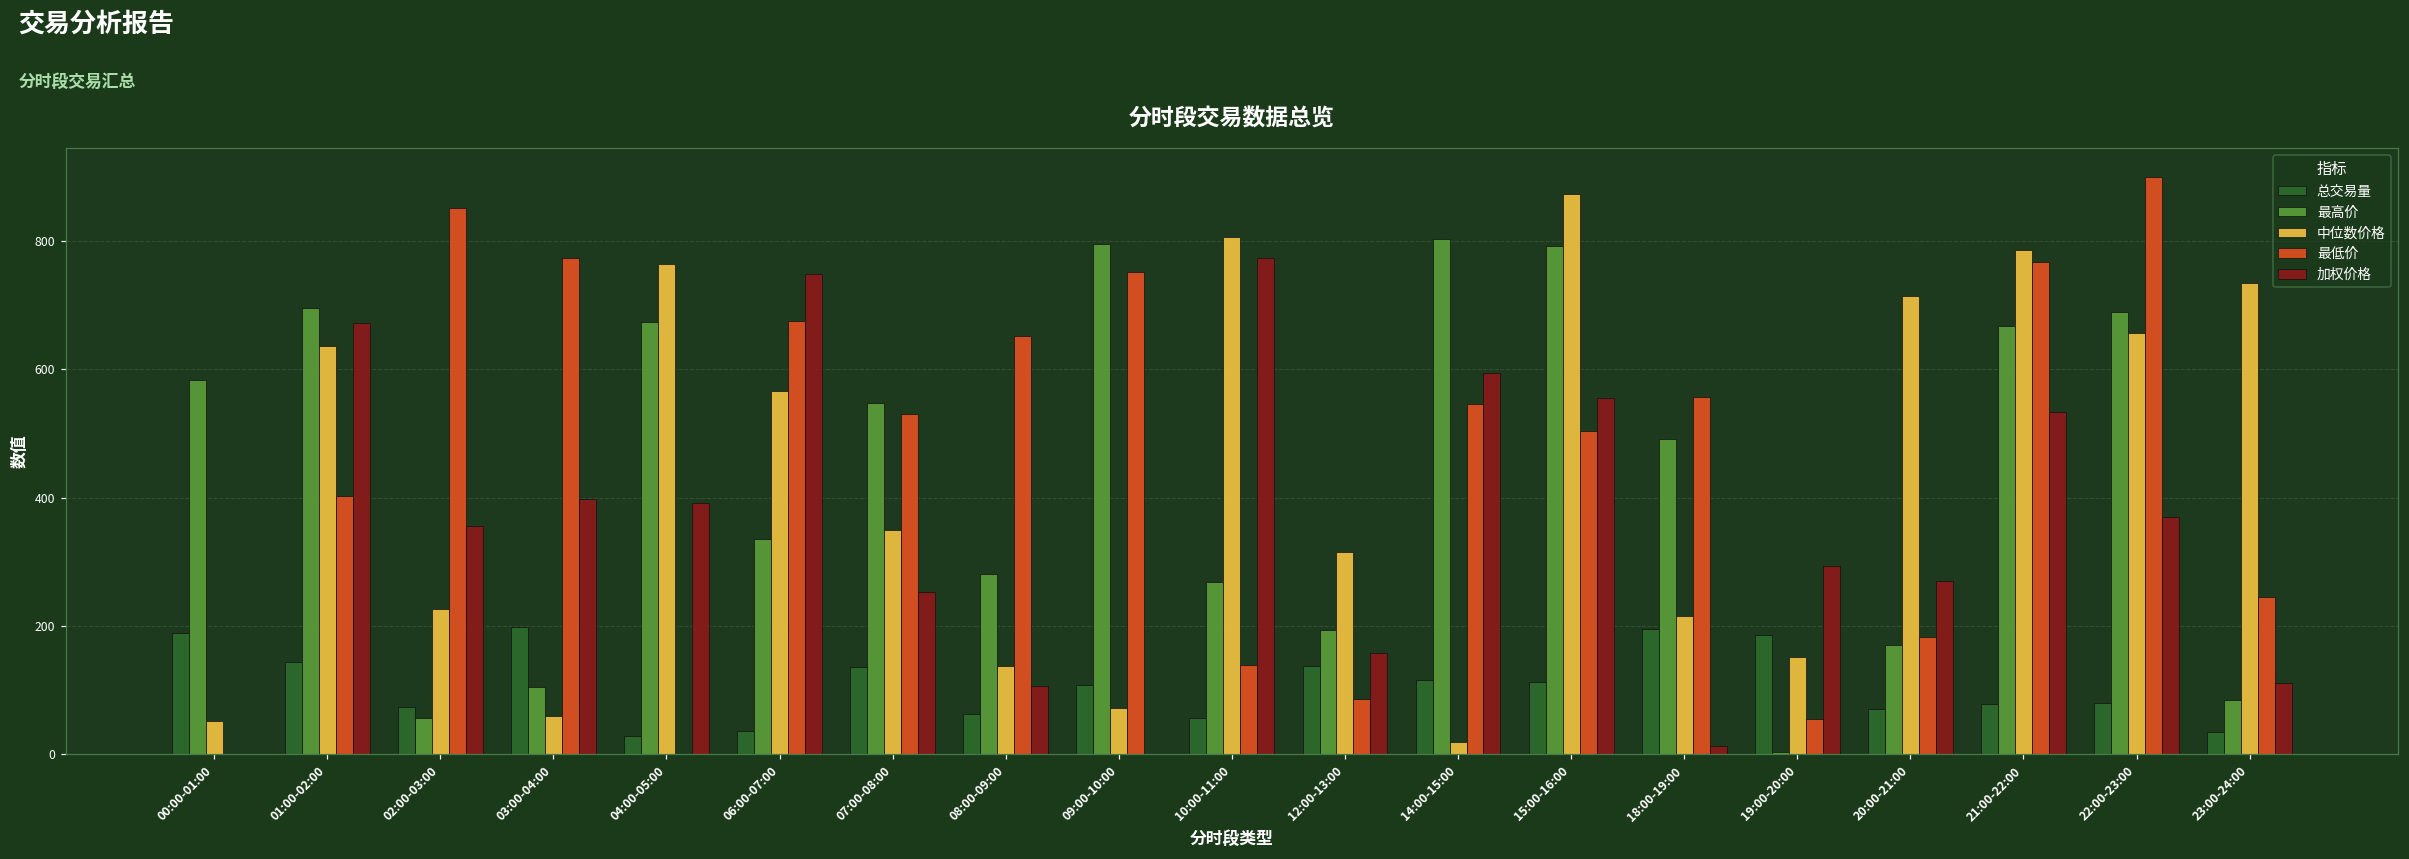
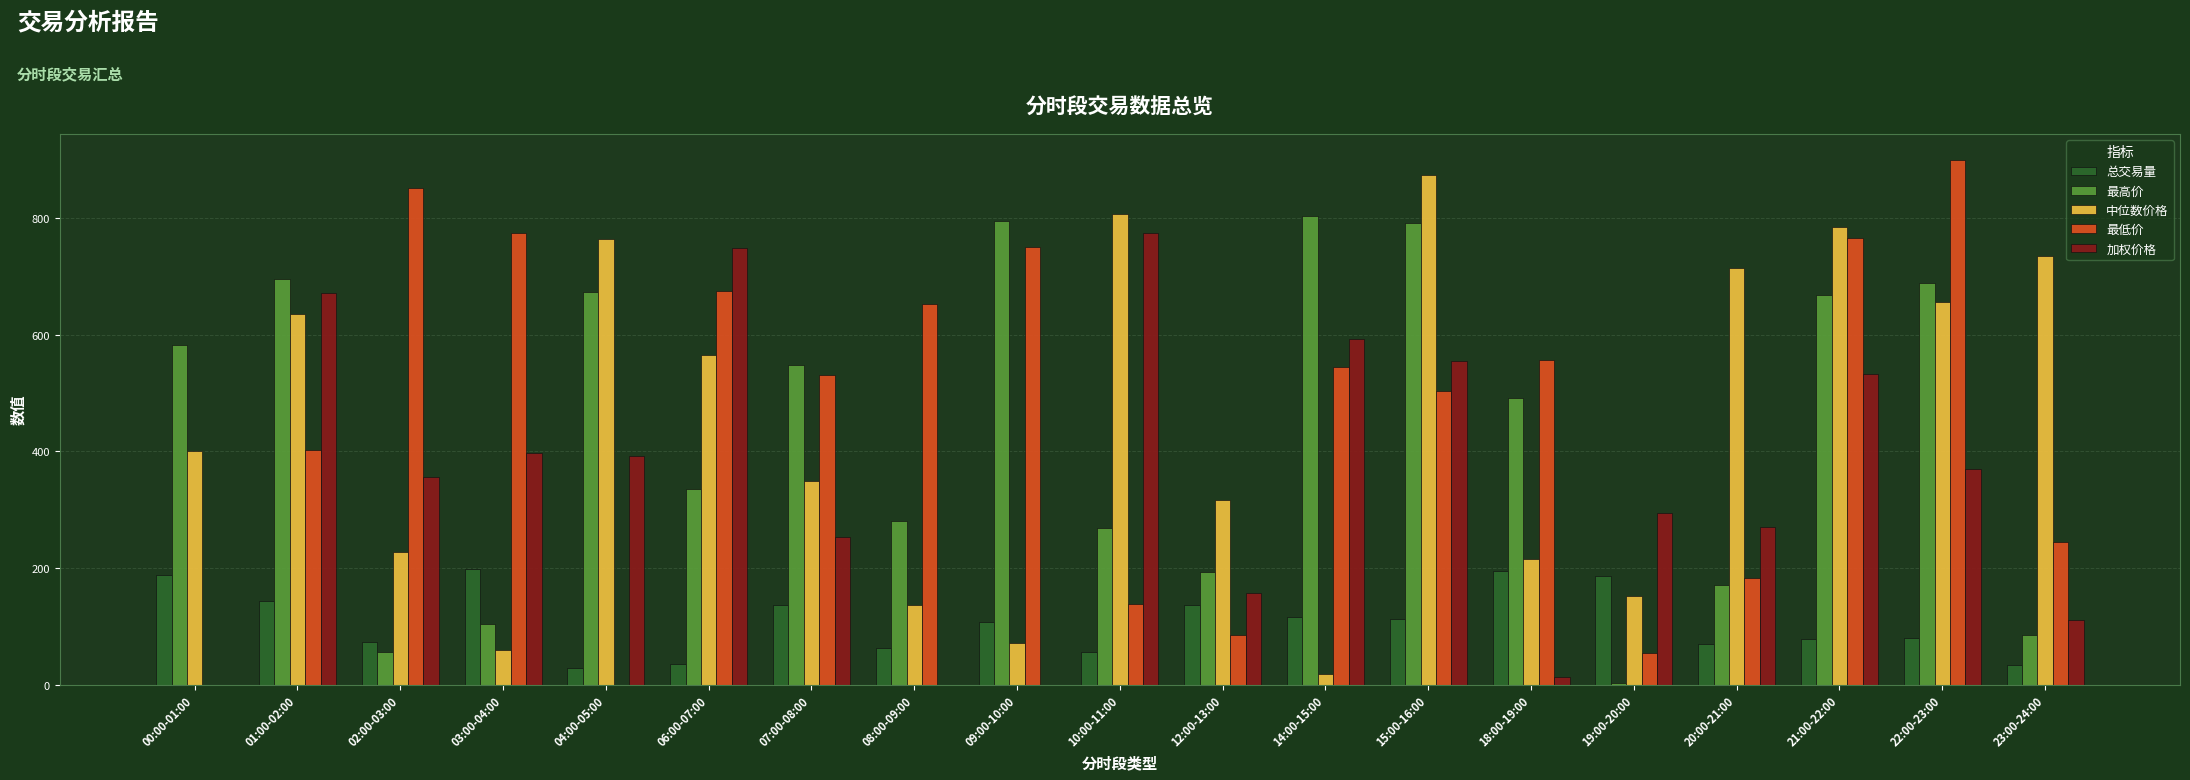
  {
    "总交易量": {
      "00:00-01:00": 190,
      "01:00-02:00": 140,
      "02:00-03:00": 70,
      "03:00-04:00": 200,
      "04:00-05:00": 30,
      "06:00-07:00": 40,
      "07:00-08:00": 140,
      "08:00-09:00": 60,
      "09:00-10:00": 110,
      "10:00-11:00": 60,
      "12:00-13:00": 140,
      "14:00-15:00": 120,
      "15:00-16:00": 110,
      "18:00-19:00": 200,
      "19:00-20:00": 190,
      "20:00-21:00": 70,
      "21:00-22:00": 80,
      "22:00-23:00": 80,
      "23:00-24:00": 30
    },
    "最高价": {
      "00:00-01:00": 580,
      "01:00-02:00": 700,
      "02:00-03:00": 60,
      "03:00-04:00": 100,
      "04:00-05:00": 670,
      "06:00-07:00": 340,
      "07:00-08:00": 550,
      "08:00-09:00": 280,
      "09:00-10:00": 800,
      "10:00-11:00": 270,
      "12:00-13:00": 190,
      "14:00-15:00": 800,
      "15:00-16:00": 790,
      "18:00-19:00": 490,
      "20:00-21:00": 170,
      "21:00-22:00": 670,
      "22:00-23:00": 690,
      "23:00-24:00": 80
    },
    "中位数价格": {
-     "00:00-01:00": 50,
+     "00:00-01:00": 400,
      "01:00-02:00": 640,
      "02:00-03:00": 230,
      "03:00-04:00": 60,
      "04:00-05:00": 760,
      "06:00-07:00": 570,
      "07:00-08:00": 350,
      "08:00-09:00": 140,
      "09:00-10:00": 70,
      "10:00-11:00": 810,
      "12:00-13:00": 320,
      "14:00-15:00": 20,
      "15:00-16:00": 870,
      "18:00-19:00": 210,
      "19:00-20:00": 150,
      "20:00-21:00": 710,
      "21:00-22:00": 790,
      "22:00-23:00": 660,
      "23:00-24:00": 740
    },
    "最低价": {
      "00:00-01:00": 0,
      "01:00-02:00": 400,
      "02:00-03:00": 850,
      "03:00-04:00": 770,
      "04:00-05:00": 0,
      "06:00-07:00": 680,
      "07:00-08:00": 530,
      "08:00-09:00": 650,
      "09:00-10:00": 750,
      "10:00-11:00": 140,
      "12:00-13:00": 90,
      "14:00-15:00": 550,
      "15:00-16:00": 500,
      "18:00-19:00": 560,
      "19:00-20:00": 50,
      "20:00-21:00": 180,
      "21:00-22:00": 770,
      "22:00-23:00": 900,
      "23:00-24:00": 250
    },
    "加权价格": {
      "00:00-01:00": 0,
      "01:00-02:00": 670,
      "02:00-03:00": 360,
      "03:00-04:00": 400,
      "04:00-05:00": 390,
      "06:00-07:00": 750,
      "07:00-08:00": 250,
-     "08:00-09:00": 110,
+     "08:00-09:00": 0,
      "09:00-10:00": 0,
      "10:00-11:00": 770,
      "12:00-13:00": 160,
      "14:00-15:00": 590,
      "15:00-16:00": 560,
      "18:00-19:00": 10,
      "19:00-20:00": 290,
      "20:00-21:00": 270,
      "21:00-22:00": 530,
      "22:00-23:00": 370,
      "23:00-24:00": 110
    }
  }
